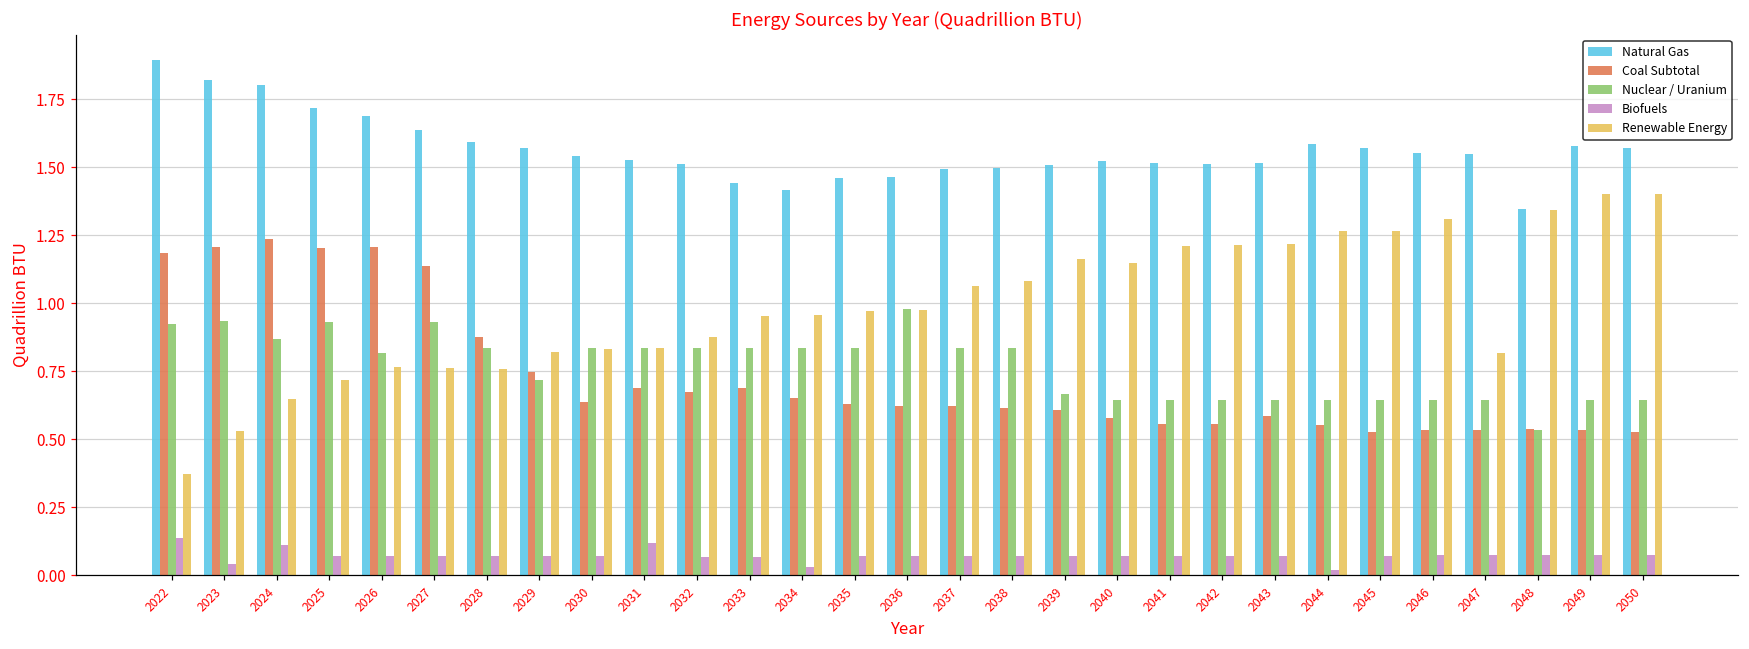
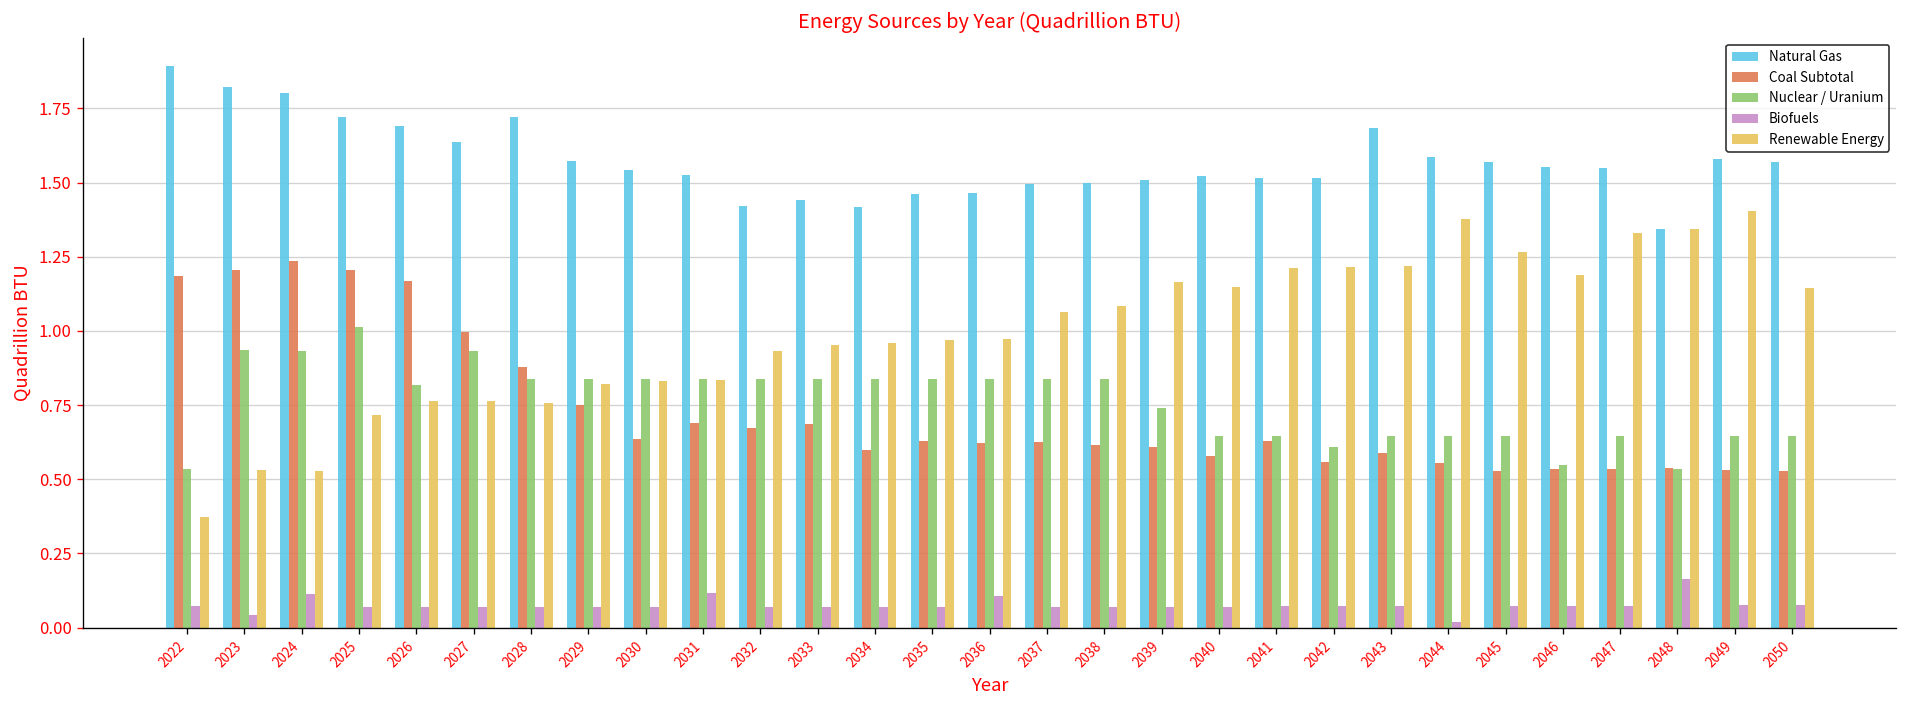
  {
    "Natural Gas": {
      "2022": 1.89,
      "2023": 1.82,
      "2024": 1.80,
      "2025": 1.72,
      "2026": 1.69,
      "2027": 1.64,
-     "2028": 1.59,
+     "2028": 1.72,
      "2029": 1.57,
      "2030": 1.54,
      "2031": 1.53,
-     "2032": 1.51,
+     "2032": 1.42,
      "2033": 1.44,
      "2034": 1.42,
      "2035": 1.46,
      "2036": 1.46,
      "2037": 1.49,
      "2038": 1.50,
      "2039": 1.51,
      "2040": 1.52,
      "2041": 1.52,
      "2042": 1.51,
-     "2043": 1.52,
+     "2043": 1.68,
      "2044": 1.59,
      "2045": 1.57,
      "2046": 1.55,
      "2047": 1.55,
      "2048": 1.34,
      "2049": 1.58,
      "2050": 1.57
    },
    "Coal Subtotal": {
      "2022": 1.19,
      "2023": 1.21,
      "2024": 1.23,
      "2025": 1.20,
-     "2026": 1.21,
-     "2027": 1.14,
+     "2026": 1.17,
+     "2027": 1.00,
      "2028": 0.88,
      "2029": 0.75,
      "2030": 0.64,
      "2031": 0.69,
      "2032": 0.67,
      "2033": 0.69,
-     "2034": 0.65,
+     "2034": 0.60,
      "2035": 0.63,
      "2036": 0.62,
      "2037": 0.62,
      "2038": 0.61,
      "2039": 0.61,
      "2040": 0.58,
-     "2041": 0.56,
+     "2041": 0.63,
      "2042": 0.56,
      "2043": 0.59,
      "2044": 0.55,
      "2045": 0.53,
      "2046": 0.53,
      "2047": 0.54,
      "2048": 0.54,
      "2049": 0.53,
      "2050": 0.53
    },
    "Nuclear / Uranium": {
-     "2022": 0.92,
+     "2022": 0.53,
      "2023": 0.93,
-     "2024": 0.87,
-     "2025": 0.93,
+     "2024": 0.93,
+     "2025": 1.01,
      "2026": 0.82,
      "2027": 0.93,
      "2028": 0.84,
-     "2029": 0.72,
+     "2029": 0.84,
      "2030": 0.84,
      "2031": 0.84,
      "2032": 0.84,
      "2033": 0.84,
      "2034": 0.84,
      "2035": 0.84,
-     "2036": 0.98,
+     "2036": 0.84,
      "2037": 0.84,
      "2038": 0.84,
-     "2039": 0.67,
+     "2039": 0.74,
      "2040": 0.65,
      "2041": 0.65,
-     "2042": 0.65,
+     "2042": 0.61,
      "2043": 0.65,
      "2044": 0.65,
      "2045": 0.65,
-     "2046": 0.65,
+     "2046": 0.55,
      "2047": 0.65,
      "2048": 0.54,
      "2049": 0.65,
      "2050": 0.65
    },
    "Biofuels": {
-     "2022": 0.14,
+     "2022": 0.07,
      "2023": 0.04,
      "2024": 0.11,
      "2025": 0.07,
      "2026": 0.07,
      "2027": 0.07,
      "2028": 0.07,
      "2029": 0.07,
      "2030": 0.07,
      "2031": 0.12,
      "2032": 0.07,
      "2033": 0.07,
-     "2034": 0.03,
+     "2034": 0.07,
      "2035": 0.07,
-     "2036": 0.07,
+     "2036": 0.11,
      "2037": 0.07,
      "2038": 0.07,
      "2039": 0.07,
      "2040": 0.07,
      "2041": 0.07,
      "2042": 0.07,
      "2043": 0.07,
      "2044": 0.02,
      "2045": 0.07,
      "2046": 0.07,
      "2047": 0.07,
-     "2048": 0.08,
+     "2048": 0.16,
      "2049": 0.08,
      "2050": 0.08
    },
    "Renewable Energy": {
      "2022": 0.37,
      "2023": 0.53,
-     "2024": 0.65,
+     "2024": 0.53,
      "2025": 0.72,
      "2026": 0.77,
      "2027": 0.76,
      "2028": 0.76,
      "2029": 0.82,
      "2030": 0.83,
      "2031": 0.83,
-     "2032": 0.88,
+     "2032": 0.93,
      "2033": 0.95,
      "2034": 0.96,
      "2035": 0.97,
      "2036": 0.97,
      "2037": 1.07,
      "2038": 1.08,
      "2039": 1.16,
      "2040": 1.15,
      "2041": 1.21,
      "2042": 1.22,
      "2043": 1.22,
-     "2044": 1.26,
+     "2044": 1.38,
      "2045": 1.27,
-     "2046": 1.31,
-     "2047": 0.82,
+     "2046": 1.19,
+     "2047": 1.33,
      "2048": 1.34,
      "2049": 1.40,
-     "2050": 1.40
+     "2050": 1.14
    }
  }
